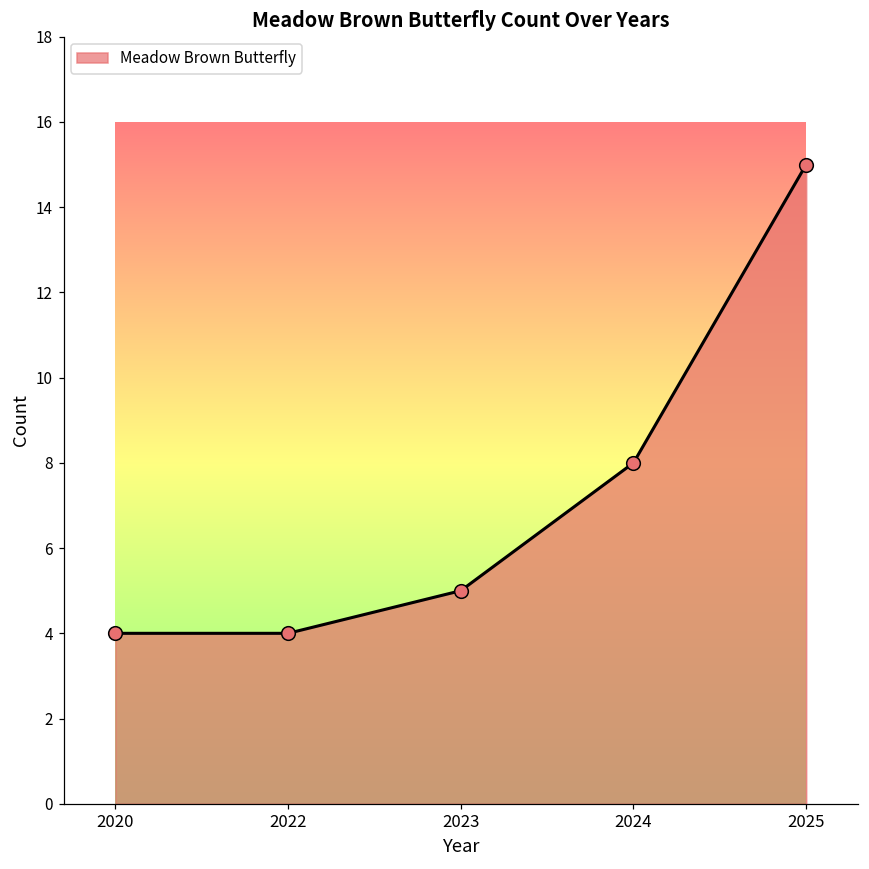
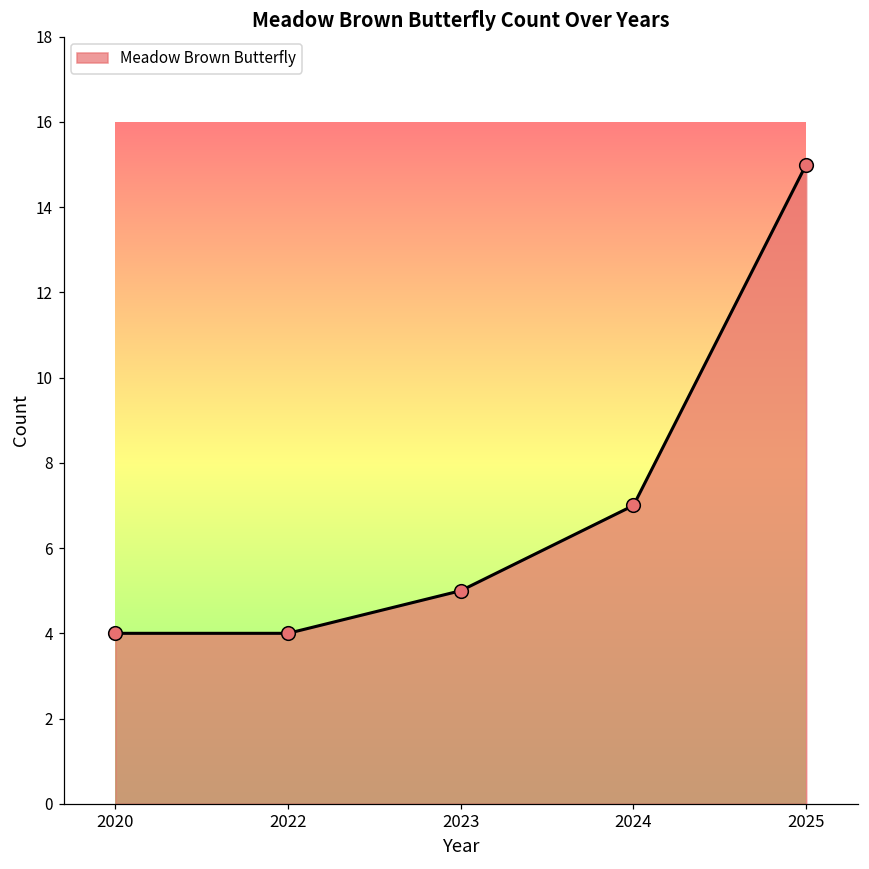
  {
    "2020": 4,
    "2022": 4,
    "2023": 5,
-   "2024": 8,
+   "2024": 7,
    "2025": 15
  }
